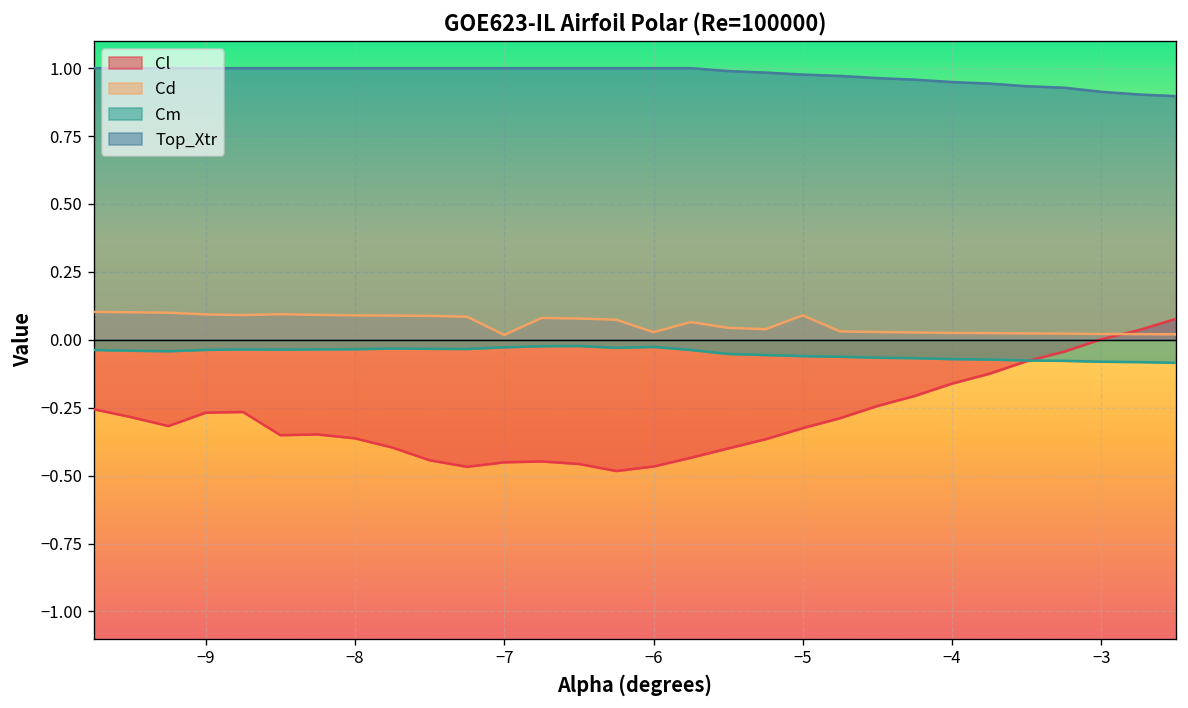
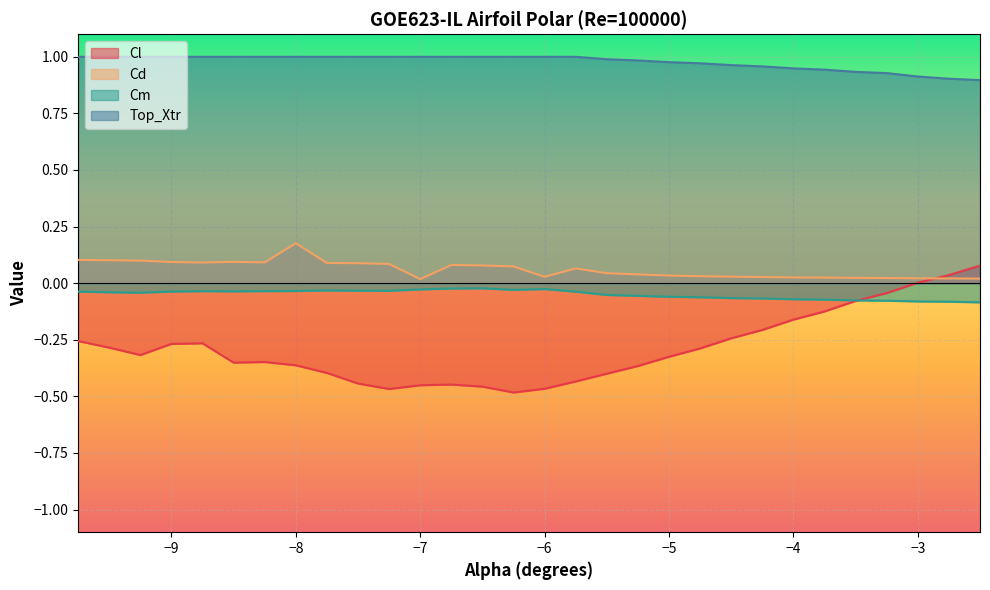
  {
    "Cd": {
      "−9": 0.09,
-     "−8": 0.09,
+     "−8": 0.18,
      "−7": 0.02,
      "−6": 0.03,
-     "−5": 0.09,
+     "−5": 0.03,
      "−4": 0.03,
      "−3": 0.02
    }
  }
